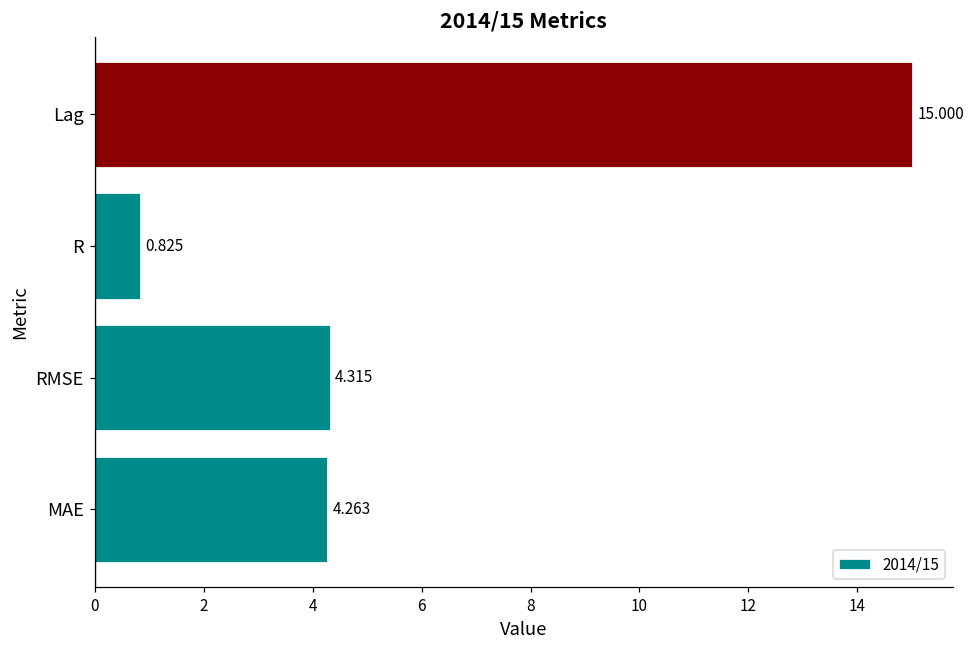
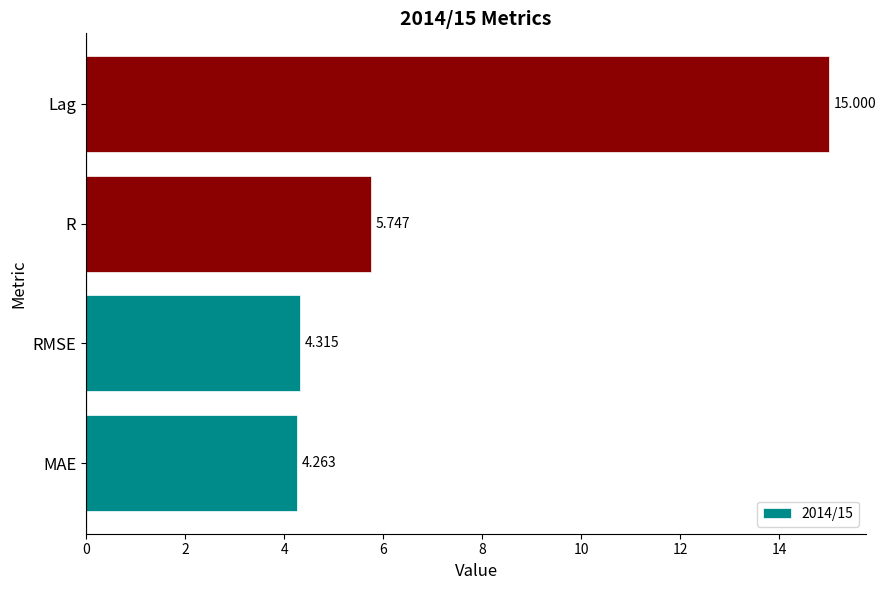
  {
    "Lag": 15.000,
-   "R": 0.825,
+   "R": 5.747,
    "RMSE": 4.315,
    "MAE": 4.263
  }
